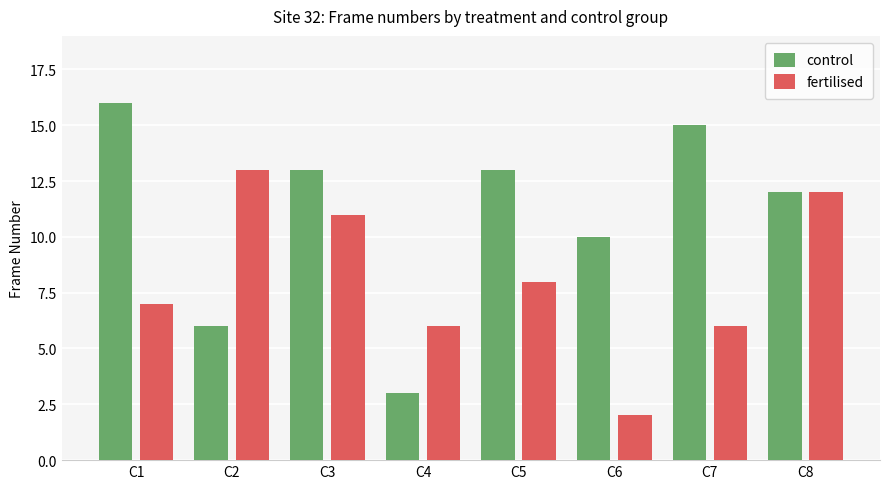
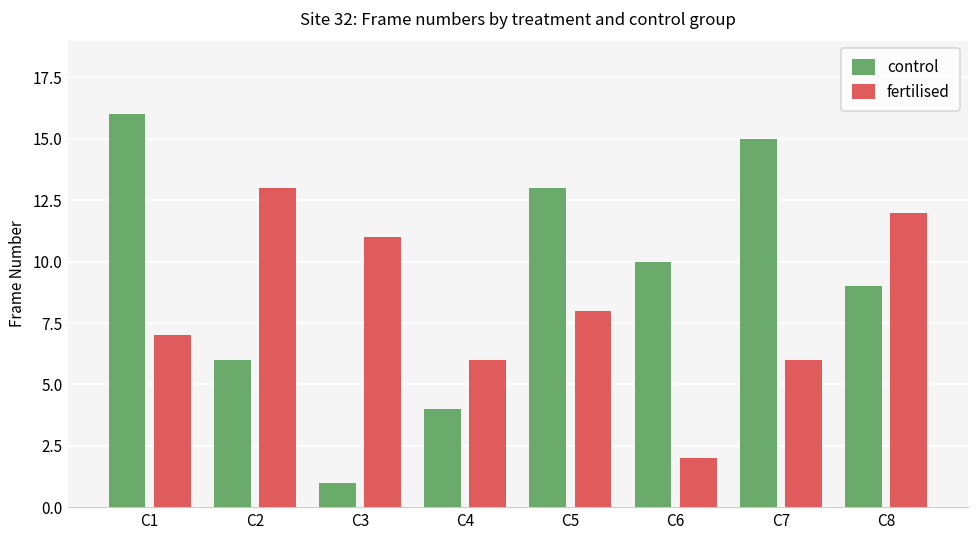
  {
    "control": {
      "C1": 16,
      "C2": 6,
-     "C3": 13,
-     "C4": 3,
+     "C3": 1,
+     "C4": 4,
      "C5": 13,
      "C6": 10,
      "C7": 15,
-     "C8": 12
+     "C8": 9
    },
    "fertilised": {
      "C1": 7,
      "C2": 13,
      "C3": 11,
      "C4": 6,
      "C5": 8,
      "C6": 2,
      "C7": 6,
      "C8": 12
    }
  }
